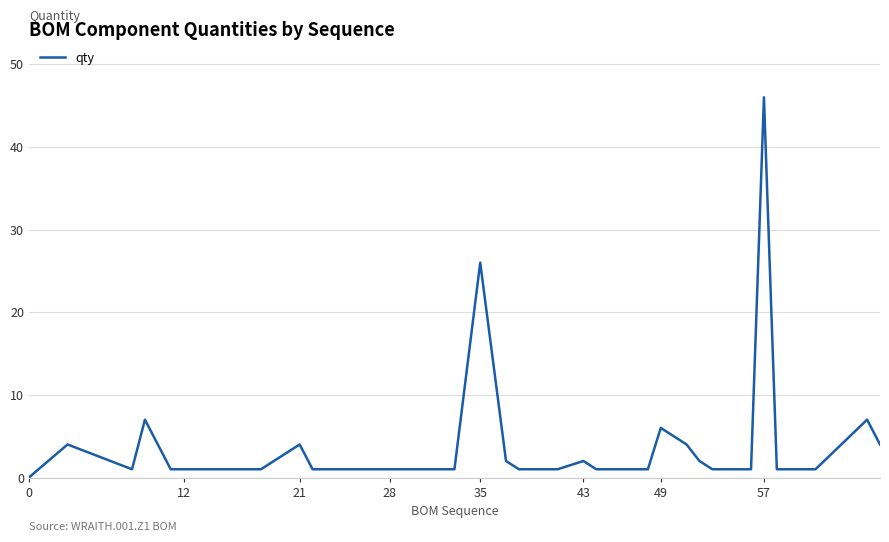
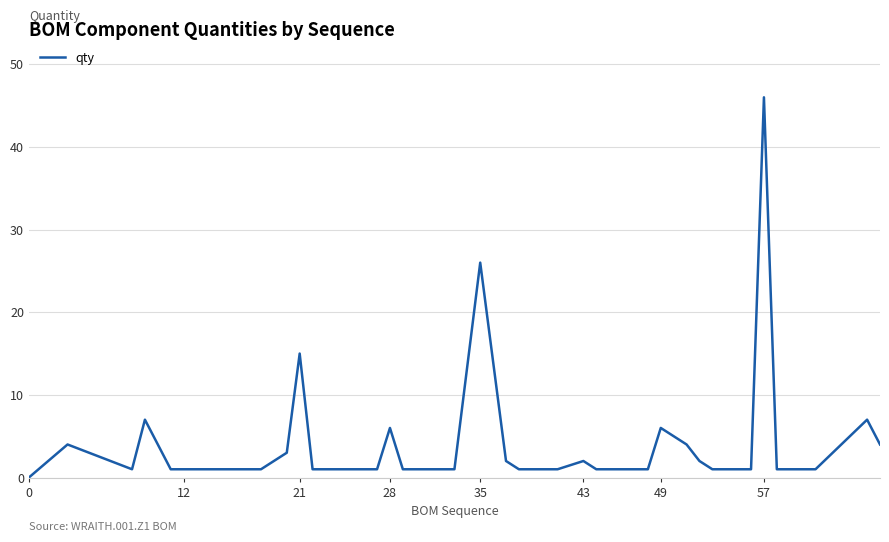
  {
    "0": 0,
    "12": 1,
-   "21": 4,
-   "28": 1,
+   "21": 15,
+   "28": 6,
    "35": 26,
    "43": 2,
    "49": 6,
    "57": 46
  }
